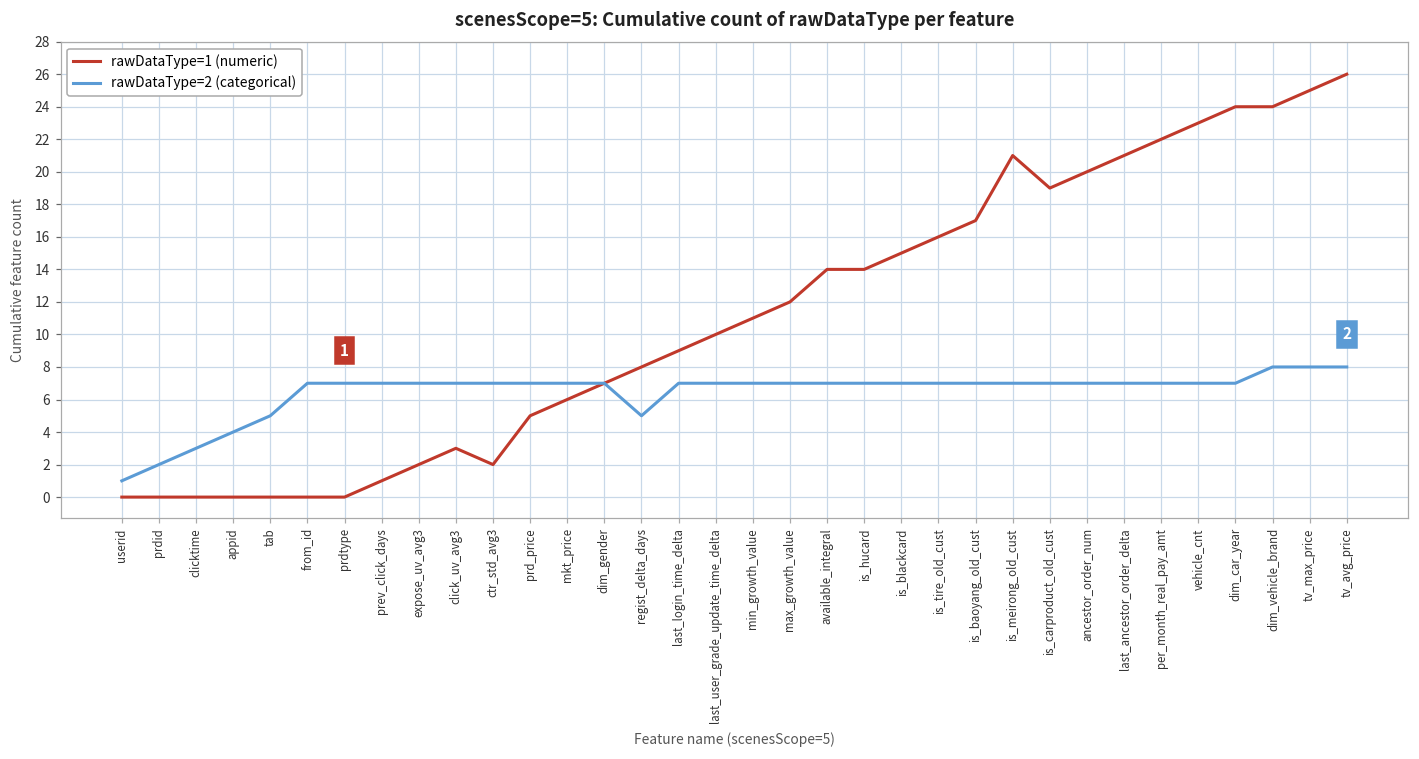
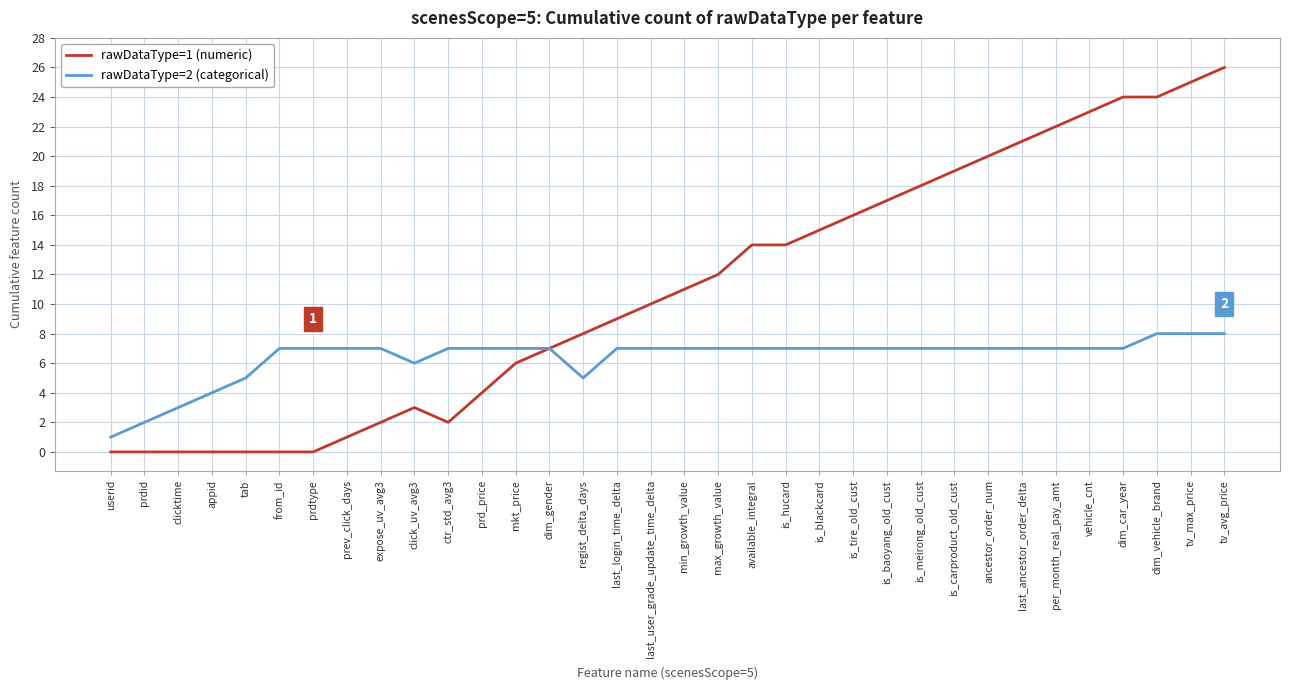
  {
    "rawDataType=1 (numeric)": {
      "userid": 0,
      "prdid": 0,
      "clicktime": 0,
      "appid": 0,
      "tab": 0,
      "from_id": 0,
      "prdtype": 0,
      "prev_click_days": 1,
      "expose_uv_avg3": 2,
      "click_uv_avg3": 3,
      "ctr_std_avg3": 2,
-     "prd_price": 5,
+     "prd_price": 4,
      "mkt_price": 6,
      "regist_delta_days": 8,
      "last_login_time_delta": 9,
      "last_user_grade_update_time_delta": 10,
      "min_growth_value": 11,
      "max_growth_value": 12,
      "available_integral": 14,
      "is_hucard": 14,
      "is_blackcard": 15,
      "is_tire_old_cust": 16,
      "is_baoyang_old_cust": 17,
-     "is_meirong_old_cust": 21,
+     "is_meirong_old_cust": 18,
      "is_carproduct_old_cust": 19,
      "ancestor_order_num": 20,
      "last_ancestor_order_delta": 21,
      "per_month_real_pay_amt": 22,
      "vehicle_cnt": 23,
      "dim_car_year": 24,
      "dim_vehicle_brand": 24,
      "tv_max_price": 25,
      "tv_avg_price": 26
    },
    "rawDataType=2 (categorical)": {
      "userid": 1,
      "prdid": 2,
      "clicktime": 3,
      "appid": 4,
      "tab": 5,
      "from_id": 7,
      "prev_click_days": 7,
      "expose_uv_avg3": 7,
-     "click_uv_avg3": 7,
+     "click_uv_avg3": 6,
      "ctr_std_avg3": 7,
      "prd_price": 7,
      "mkt_price": 7,
      "regist_delta_days": 5,
      "last_login_time_delta": 7,
      "last_user_grade_update_time_delta": 7,
      "min_growth_value": 7,
      "max_growth_value": 7,
      "available_integral": 7,
      "is_hucard": 7,
      "is_blackcard": 7,
      "is_tire_old_cust": 7,
      "is_baoyang_old_cust": 7,
      "is_meirong_old_cust": 7,
      "is_carproduct_old_cust": 7,
      "ancestor_order_num": 7,
      "last_ancestor_order_delta": 7,
      "per_month_real_pay_amt": 7,
      "vehicle_cnt": 7,
      "dim_car_year": 7,
      "dim_vehicle_brand": 8,
      "tv_max_price": 8
    }
  }
